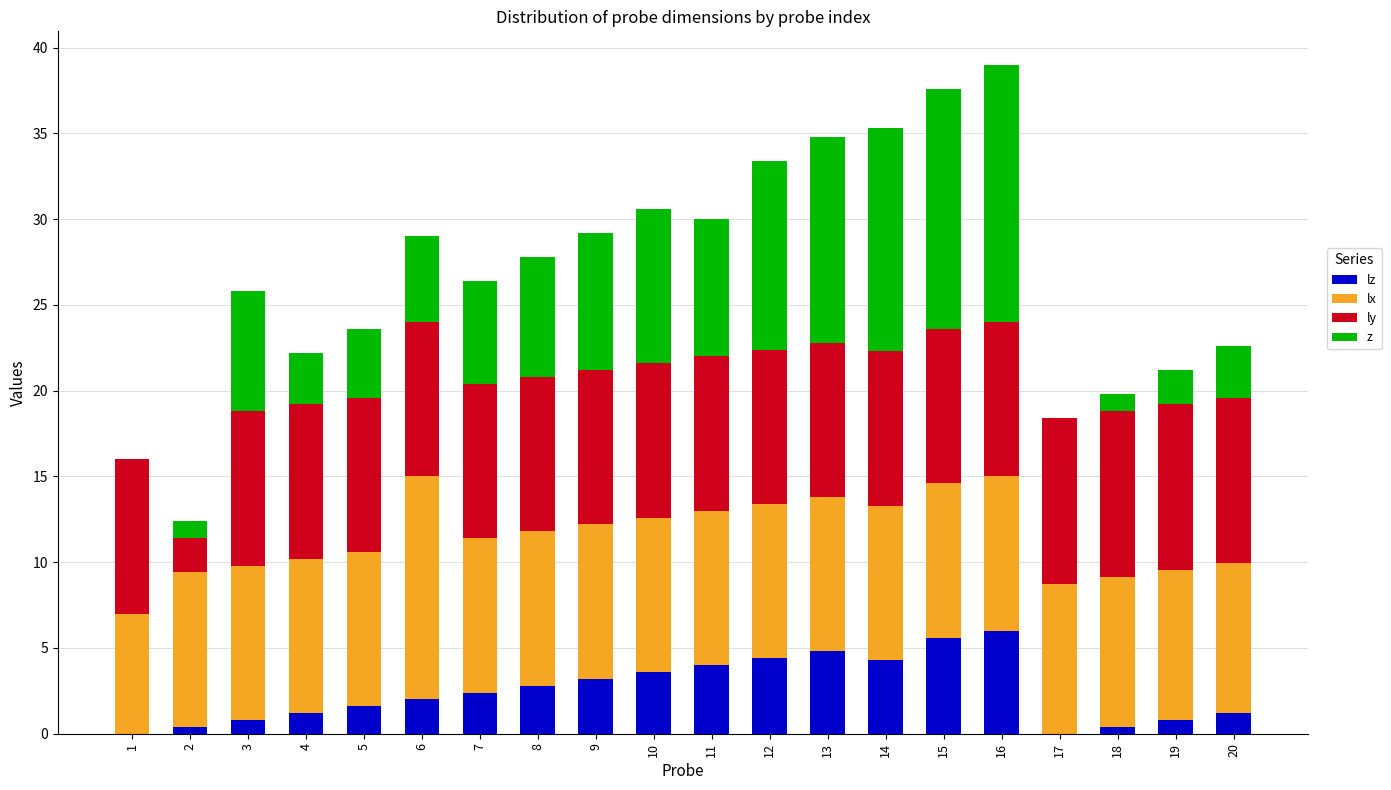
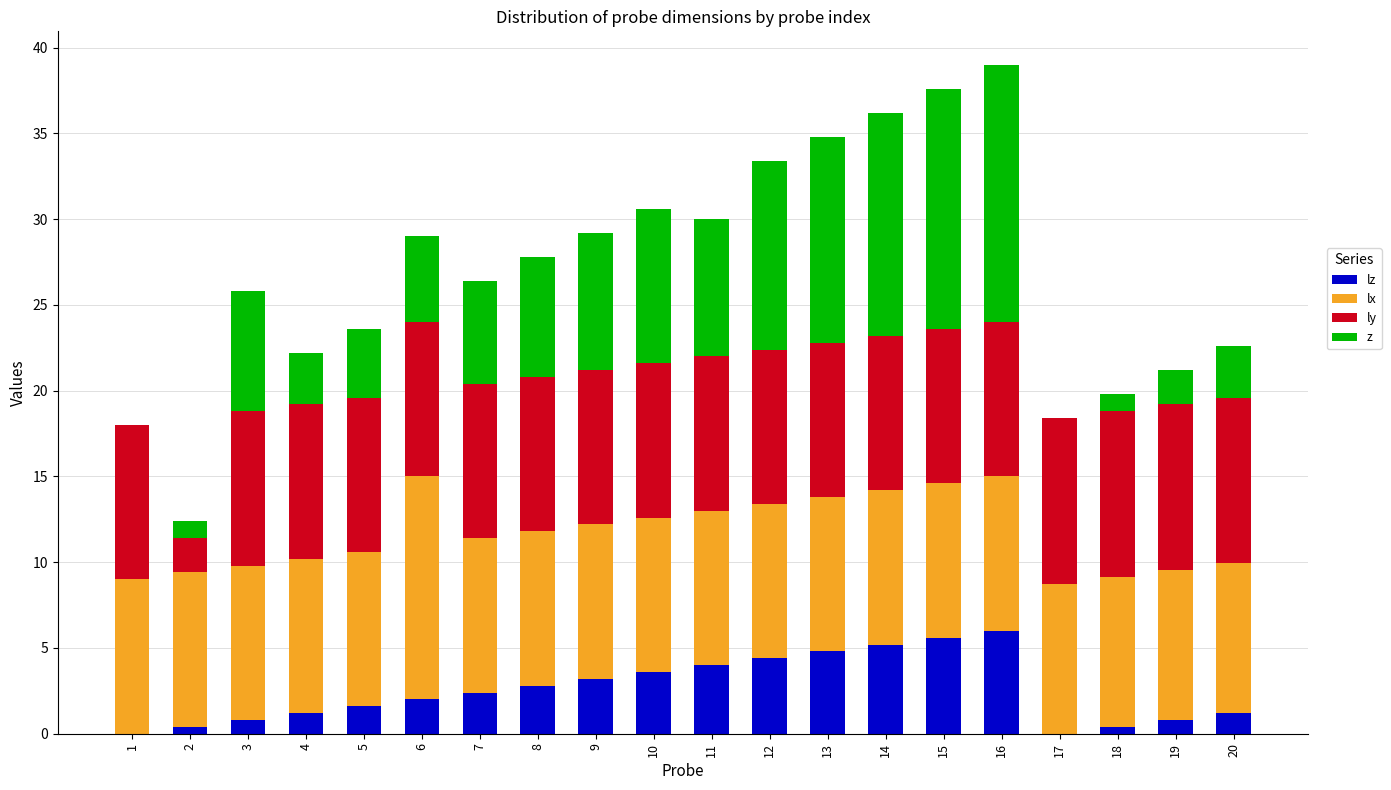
  {
    "lz": {
      "1": 0.0,
      "2": 0.4,
      "3": 0.8,
      "4": 1.2,
      "5": 1.6,
      "6": 2.0,
      "7": 2.4,
      "8": 2.8,
      "9": 3.2,
      "10": 3.6,
      "11": 4.0,
      "12": 4.4,
      "13": 4.8,
-     "14": 4.3,
+     "14": 5.2,
      "15": 5.6,
      "16": 6.0,
      "17": 0.0,
      "18": 0.4,
      "19": 0.8,
      "20": 1.2
    },
    "lx": {
-     "1": 7,
+     "1": 9,
      "2": 9,
      "3": 9,
      "4": 9,
      "5": 9,
      "6": 13,
      "7": 9,
      "8": 9,
      "9": 9,
      "10": 9,
      "11": 9,
      "12": 9,
      "13": 9,
      "14": 9,
      "15": 9,
      "16": 9,
      "17": 8.8,
      "18": 8.8,
      "19": 8.8,
      "20": 8.8
    },
    "ly": {
      "1": 9.0,
      "2": 2.0,
      "3": 9.0,
      "4": 9.0,
      "5": 9.0,
      "6": 9.0,
      "7": 9.0,
      "8": 9.0,
      "9": 9.0,
      "10": 9.0,
      "11": 9.0,
      "12": 9.0,
      "13": 9.0,
      "14": 9.0,
      "15": 9.0,
      "16": 9.0,
      "17": 9.6,
      "18": 9.6,
      "19": 9.6,
      "20": 9.6
    },
    "z": {
      "1": 0.0,
      "2": 1.0,
      "3": 7.0,
      "4": 3.0,
      "5": 4.0,
      "6": 5.0,
      "7": 6.0,
      "8": 7.0,
      "9": 8.0,
      "10": 9.0,
      "11": 8.0,
      "12": 11.0,
      "13": 12.0,
      "14": 13.0,
      "15": 14.0,
      "16": 15.0,
      "17": 0.0,
      "18": 1.0,
      "19": 2.0,
      "20": 3.0
    }
  }
